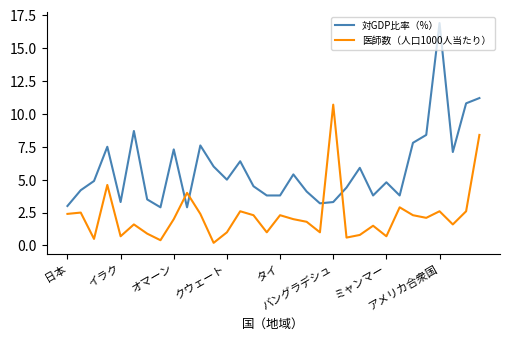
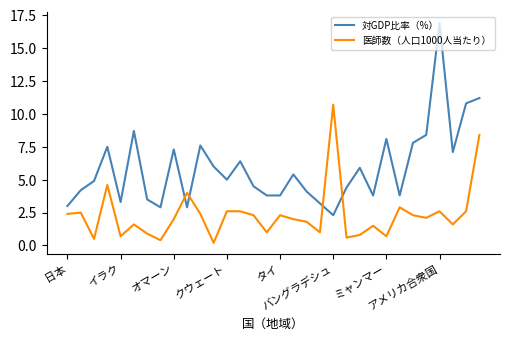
  {
    "対GDP比率（%）": {
      "日本": 3.0,
      "イラク": 3.3,
      "オマーン": 7.3,
      "クウェート": 5.0,
      "タイ": 3.8,
-     "バングラデシュ": 3.3,
-     "ミャンマー": 4.8
+     "バングラデシュ": 2.3,
+     "ミャンマー": 8.1
    },
    "医師数（人口1000人当たり）": {
      "日本": 2.4,
      "イラク": 0.7,
      "オマーン": 2.0,
-     "クウェート": 1.0,
+     "クウェート": 2.6,
      "タイ": 2.3,
      "バングラデシュ": 10.7,
      "ミャンマー": 0.7,
      "アメリカ合衆国": 2.6
    }
  }
